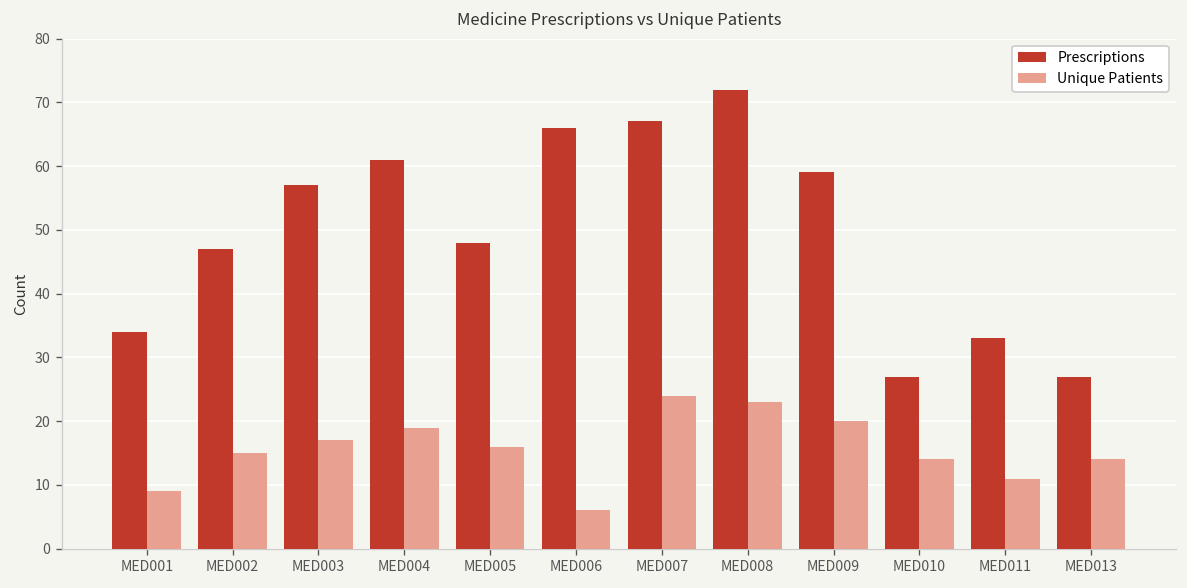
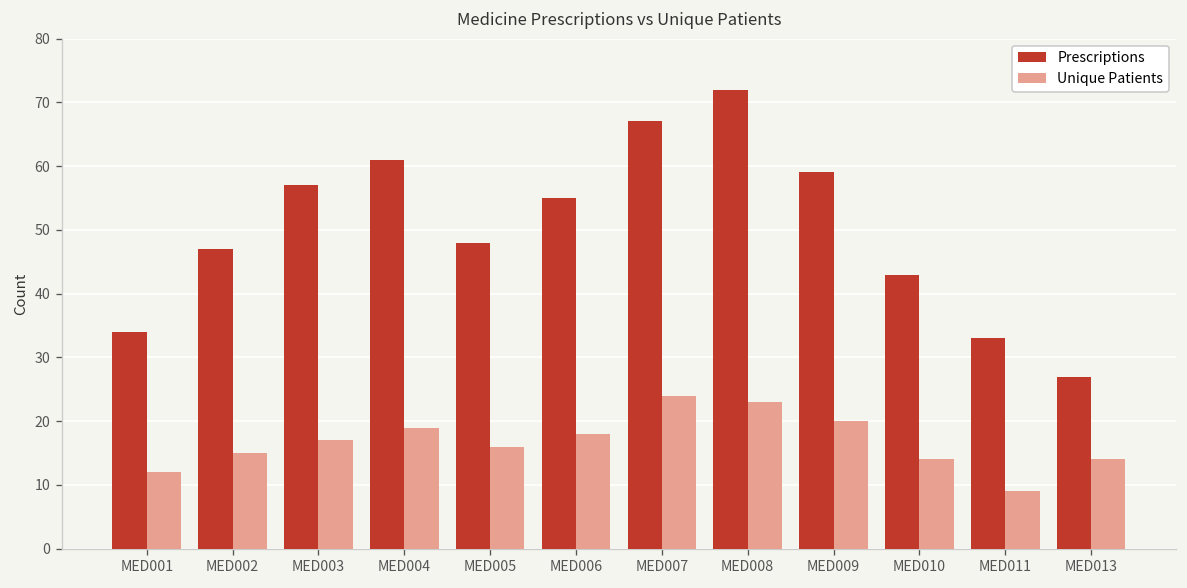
  {
    "Prescriptions": {
      "MED001": 34,
      "MED002": 47,
      "MED003": 57,
      "MED004": 61,
      "MED005": 48,
-     "MED006": 66,
+     "MED006": 55,
      "MED007": 67,
      "MED008": 72,
      "MED009": 59,
-     "MED010": 27,
+     "MED010": 43,
      "MED011": 33,
      "MED013": 27
    },
    "Unique Patients": {
-     "MED001": 9,
+     "MED001": 12,
      "MED002": 15,
      "MED003": 17,
      "MED004": 19,
      "MED005": 16,
-     "MED006": 6,
+     "MED006": 18,
      "MED007": 24,
      "MED008": 23,
      "MED009": 20,
      "MED010": 14,
-     "MED011": 11,
+     "MED011": 9,
      "MED013": 14
    }
  }
